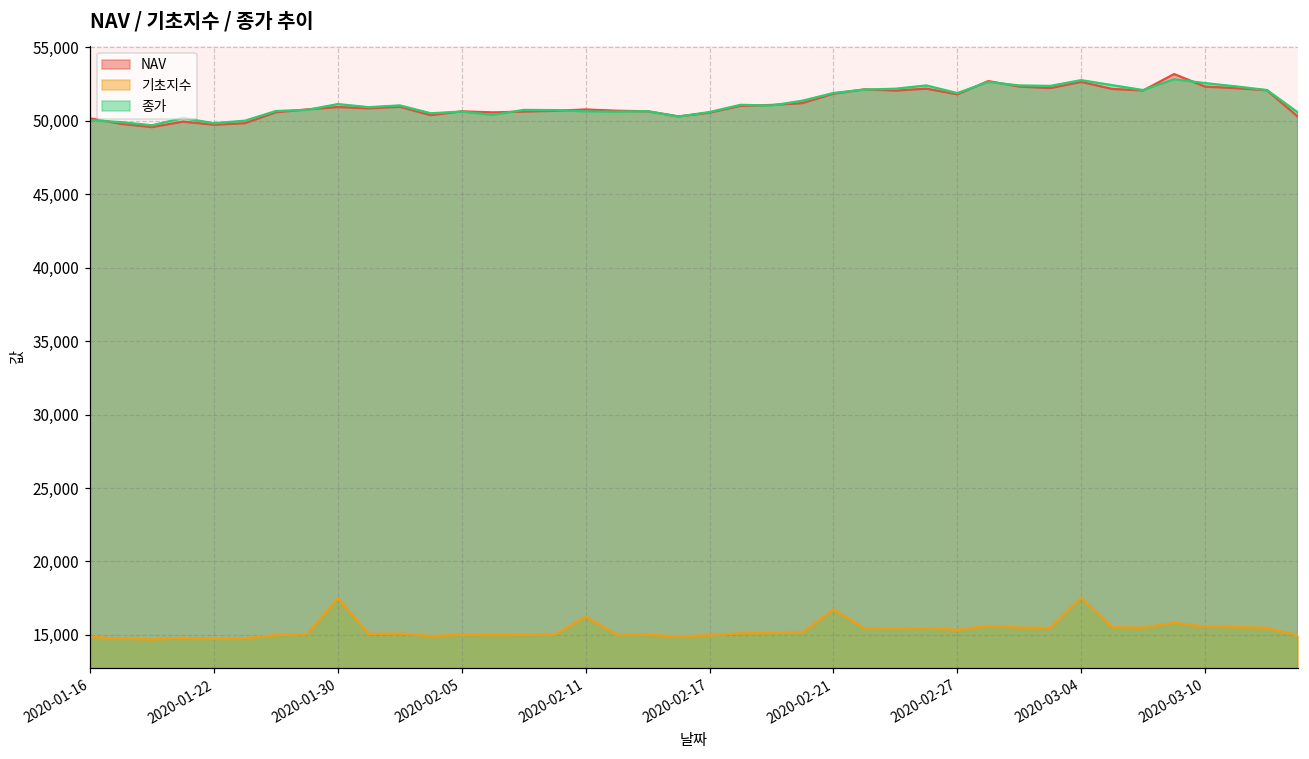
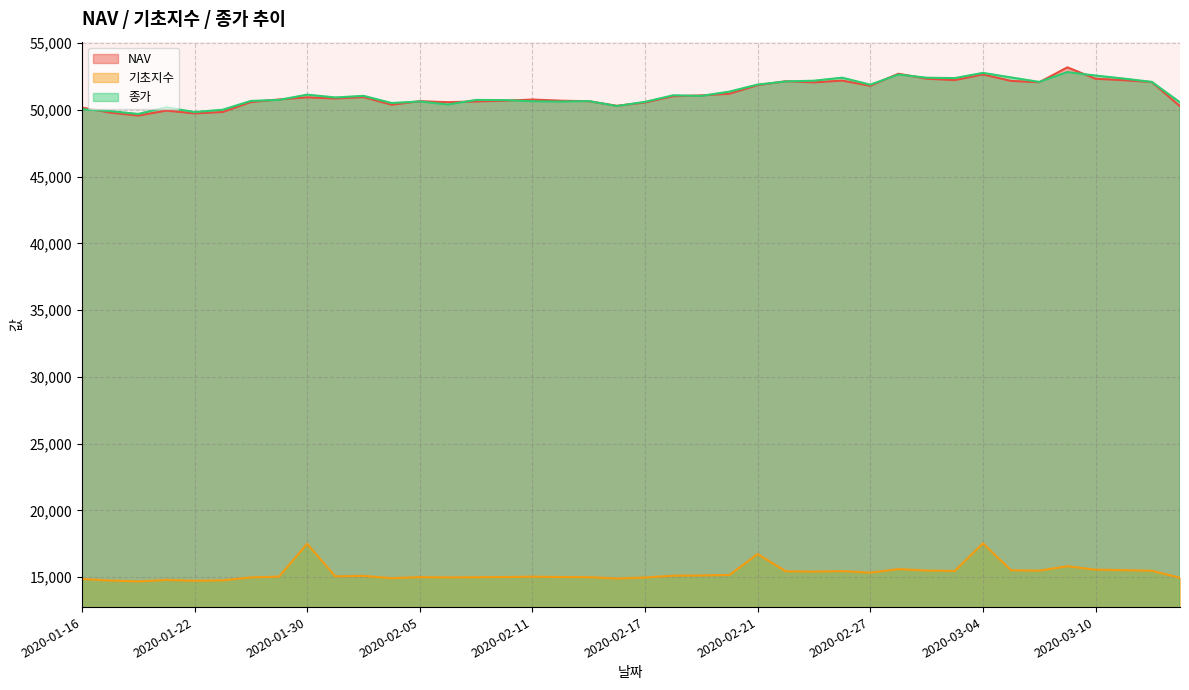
  {
    "NAV": {
      "2020-01-30": "50,900",
      "2020-03-10": "52,300"
    },
    "기초지수": {
      "2020-01-16": "14,900",
      "2020-01-22": "14,700",
      "2020-01-30": "17,500",
      "2020-02-05": "15,000",
-     "2020-02-11": "16,200",
+     "2020-02-11": "15,000",
      "2020-02-17": "15,000",
      "2020-02-21": "16,700",
      "2020-02-27": "15,300",
      "2020-03-04": "17,500",
      "2020-03-10": "15,600"
    },
    "종가": {
      "2020-01-30": "51,100",
      "2020-03-10": "52,600"
    }
  }
